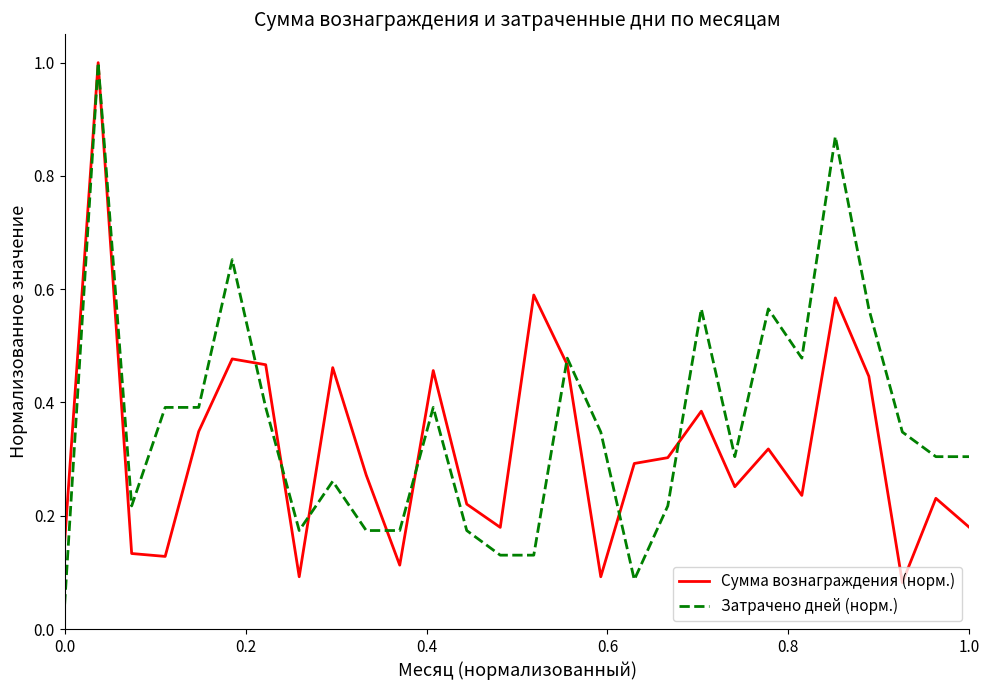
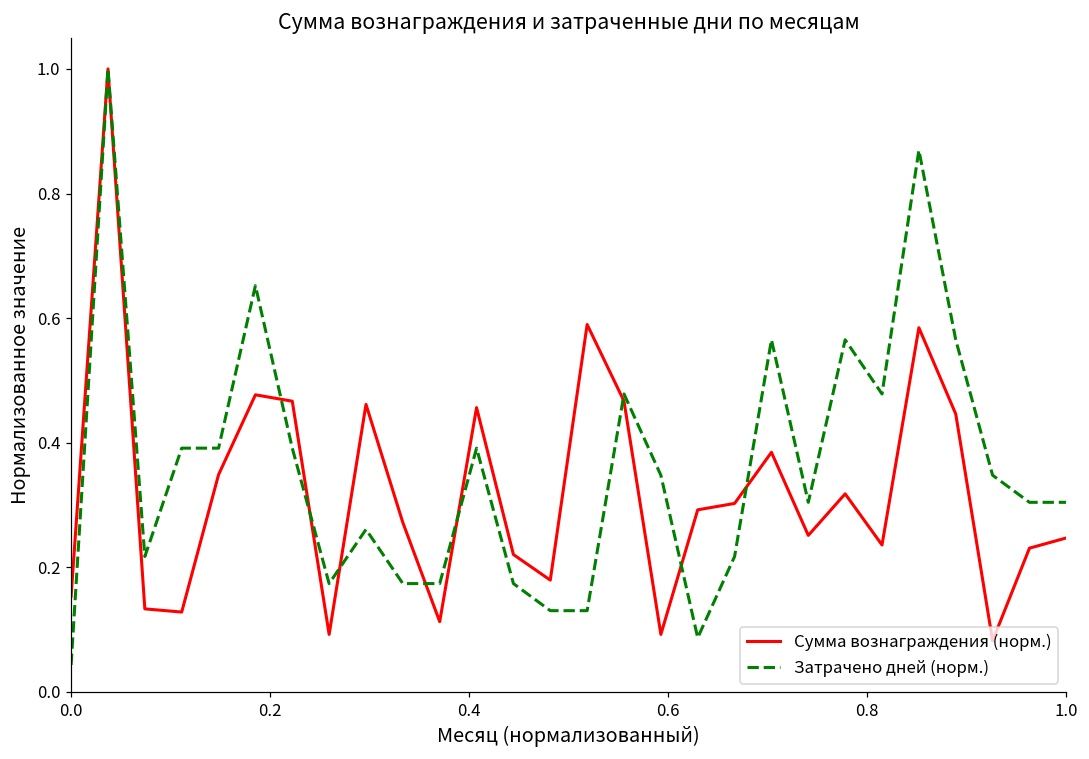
  {
    "Сумма вознаграждения (норм.)": {
      "0.0": 0.15,
-     "1.0": 0.18
+     "1.0": 0.25
    },
    "Затрачено дней (норм.)": {
      "0.0": 0.04,
      "1.0": 0.30
    }
  }
